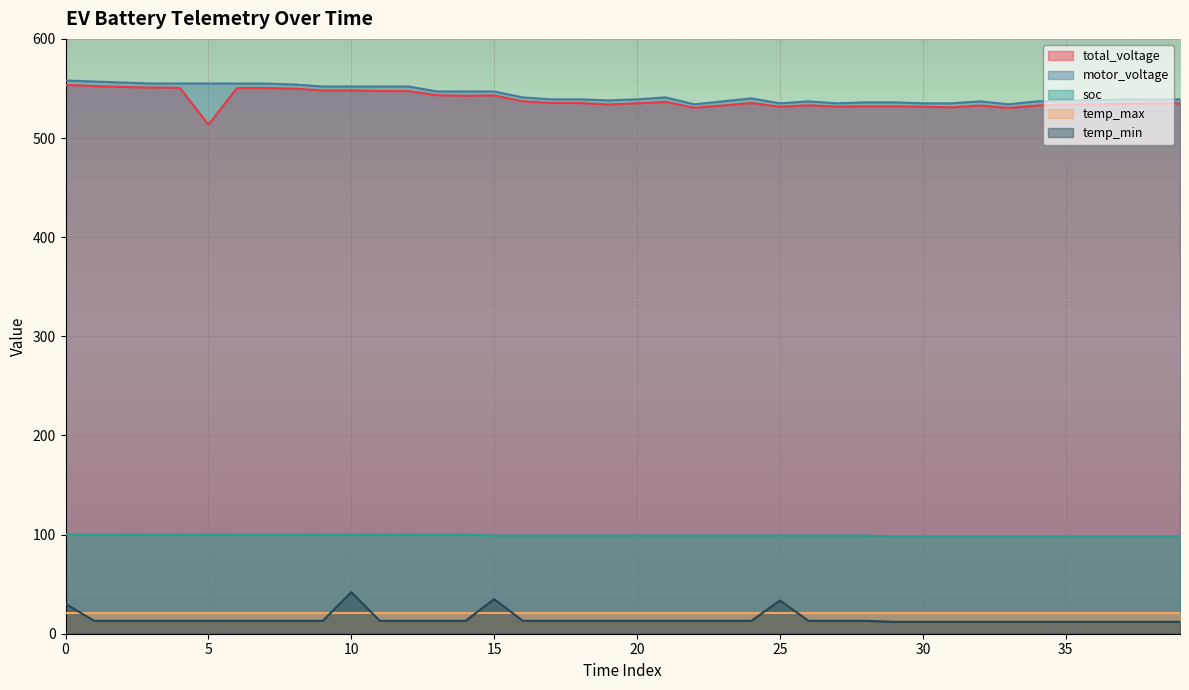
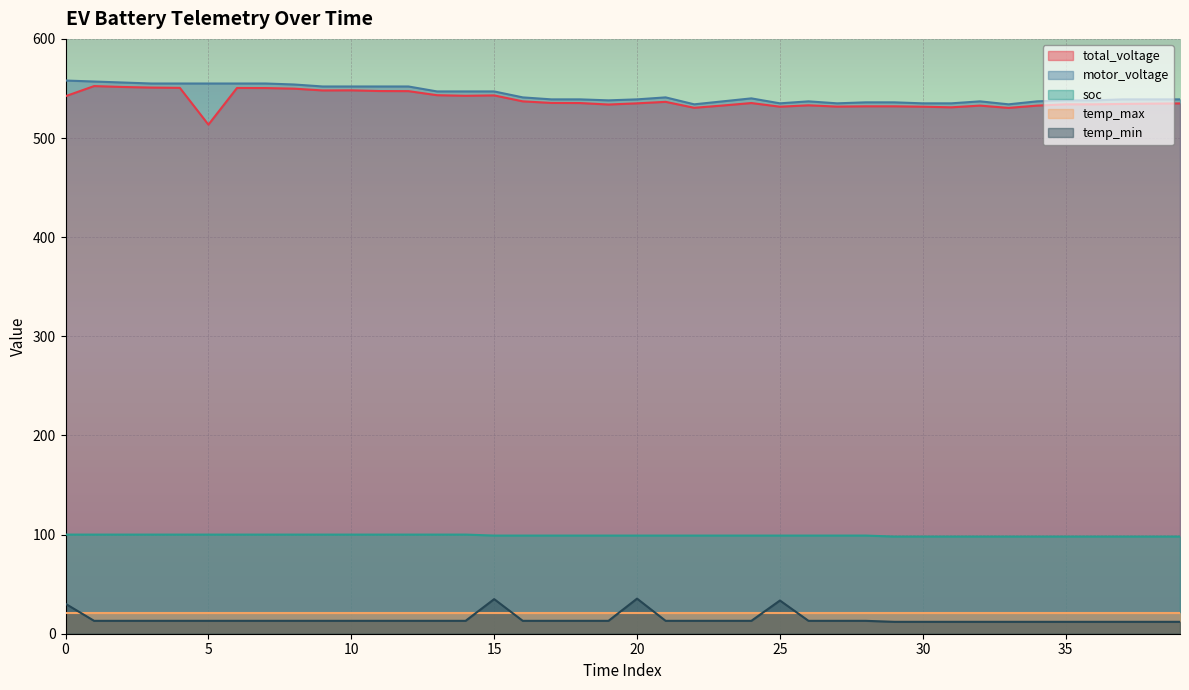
  {
    "total_voltage": {
-     "0": 550,
+     "0": 540,
      "5": 510,
      "10": 550,
      "15": 540,
      "20": 540,
      "25": 530,
      "30": 530
    },
    "temp_max": {
      "0": 20,
      "5": 20,
      "10": 20,
      "15": 20,
      "20": 20,
      "25": 20,
      "30": 20,
      "35": 20
    },
    "temp_min": {
      "0": 30,
      "5": 10,
-     "10": 40,
+     "10": 10,
      "15": 30,
-     "20": 10,
+     "20": 40,
      "25": 30,
      "30": 10,
      "35": 10
    }
  }
